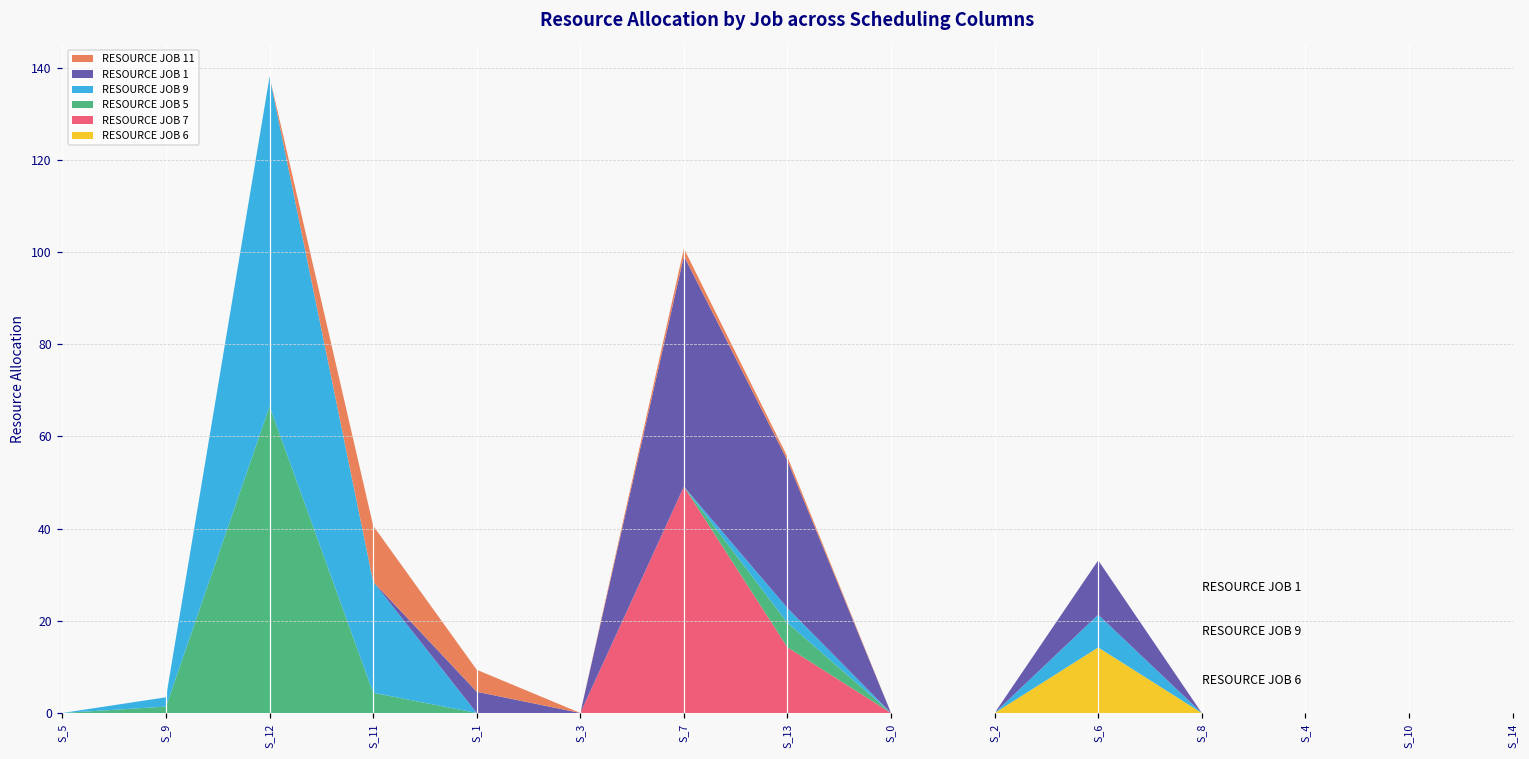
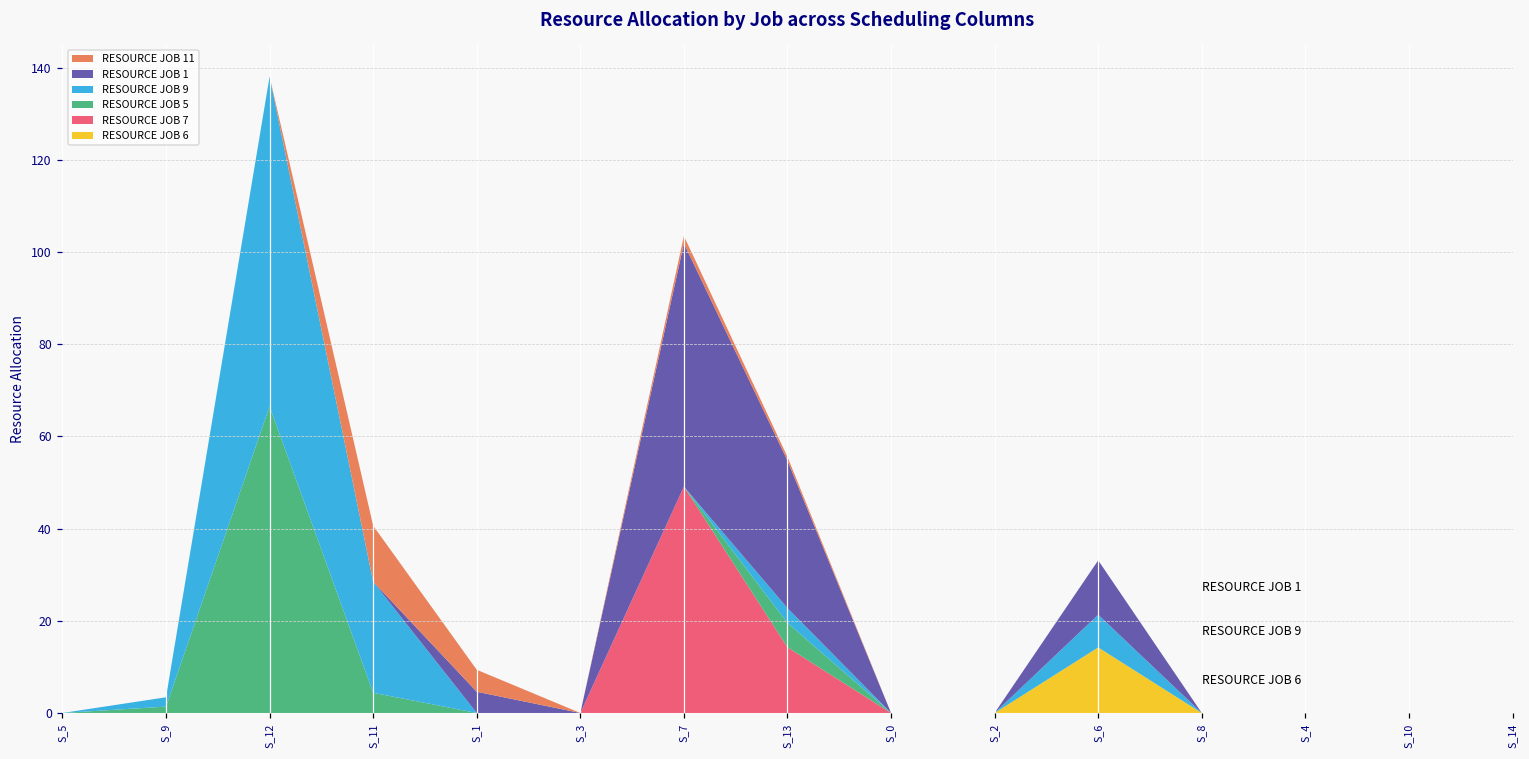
  {
    "RESOURCE JOB 6": {
      "S_7": 0,
      "S_13": 0
    },
    "RESOURCE JOB 5": {
      "S_9": 1,
      "S_12": 67,
      "S_11": 4,
      "S_13": 5
    },
    "RESOURCE JOB 9": {
      "S_13": 3,
      "S_6": 7
    },
    "RESOURCE JOB 1": {
      "S_1": 5,
-     "S_7": 50,
+     "S_7": 53,
      "S_13": 32
    }
  }
